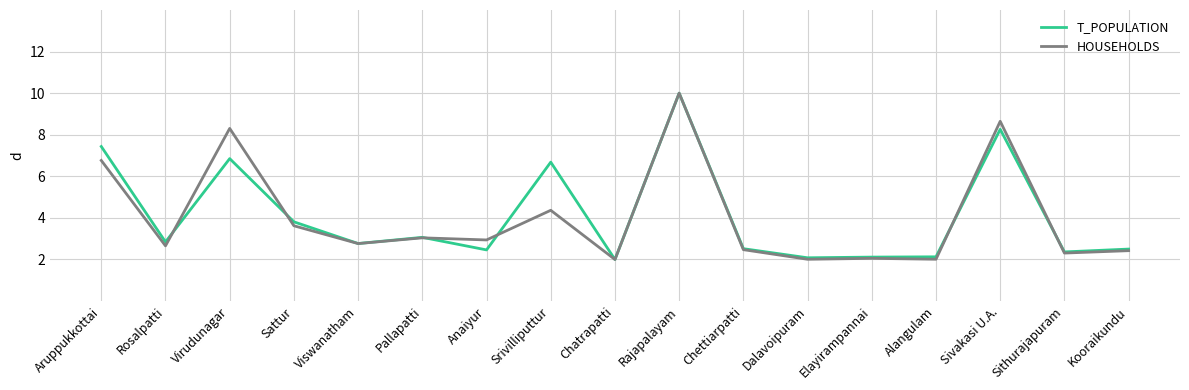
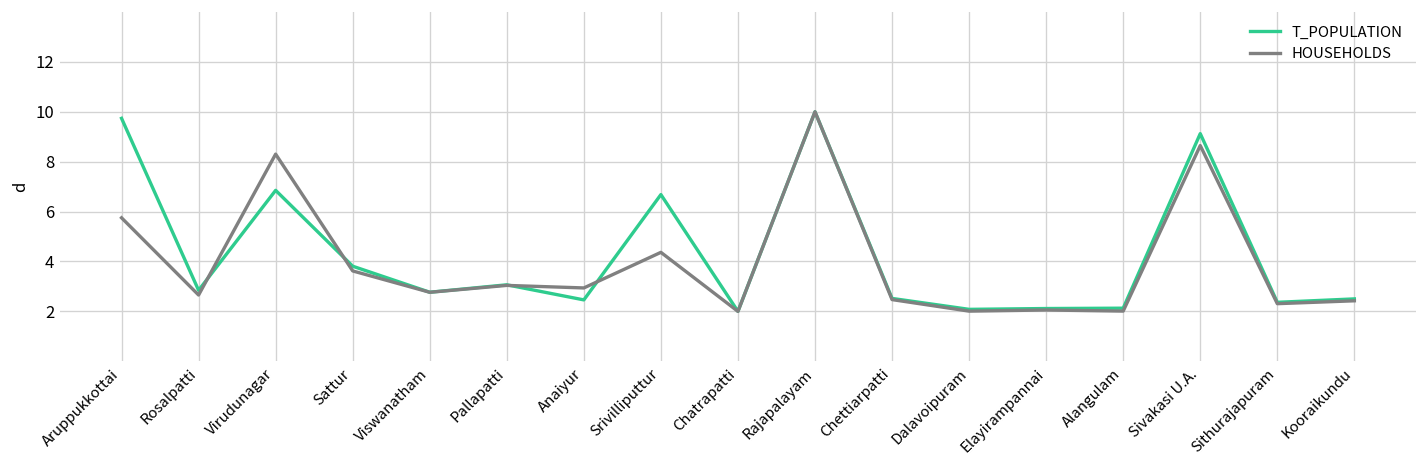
  {
    "T_POPULATION": {
-     "Aruppukkottai": 7.4,
+     "Aruppukkottai": 9.7,
      "Rosalpatti": 2.8,
      "Virudunagar": 6.9,
      "Sattur": 3.8,
      "Anaiyur": 2.5,
      "Srivilliputtur": 6.7,
-     "Sivakasi U.A.": 8.3
+     "Sivakasi U.A.": 9.1
    },
    "HOUSEHOLDS": {
-     "Aruppukkottai": 6.8,
+     "Aruppukkottai": 5.8,
      "Rosalpatti": 2.7,
      "Virudunagar": 8.3,
      "Sattur": 3.6,
      "Anaiyur": 2.9,
      "Srivilliputtur": 4.4,
      "Sivakasi U.A.": 8.6
    }
  }
